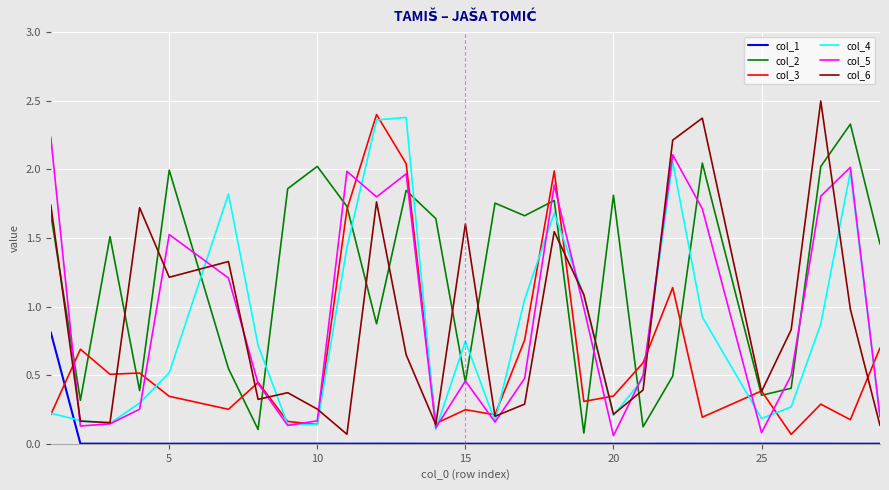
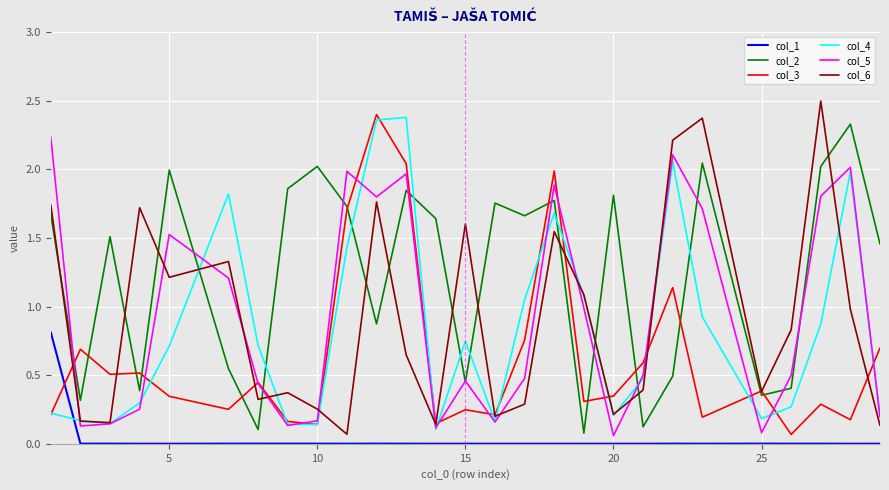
  {
    "col_1": {
      "5": 0.00,
      "10": 0.00,
      "15": 0.00,
      "20": 0.00,
      "25": 0.00
    },
    "col_2": {
      "5": 1.99,
      "10": 2.02,
      "20": 1.81,
      "25": 0.35
    },
    "col_3": {
      "5": 0.35,
      "15": 0.25,
      "20": 0.35
    },
    "col_4": {
-     "5": 0.52,
+     "5": 0.71,
      "15": 0.75,
      "25": 0.18
    },
    "col_5": {
      "5": 1.52,
      "10": 0.17,
      "20": 0.06,
      "25": 0.08
    },
    "col_6": {
      "5": 1.21,
      "10": 0.25,
      "15": 1.60
    }
  }
